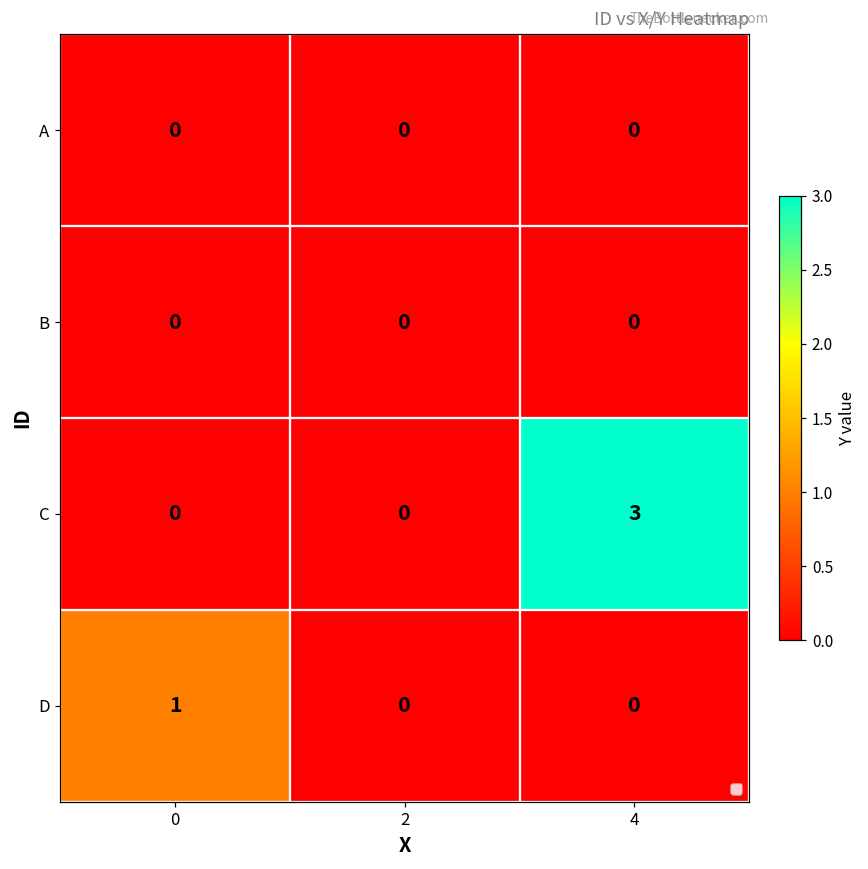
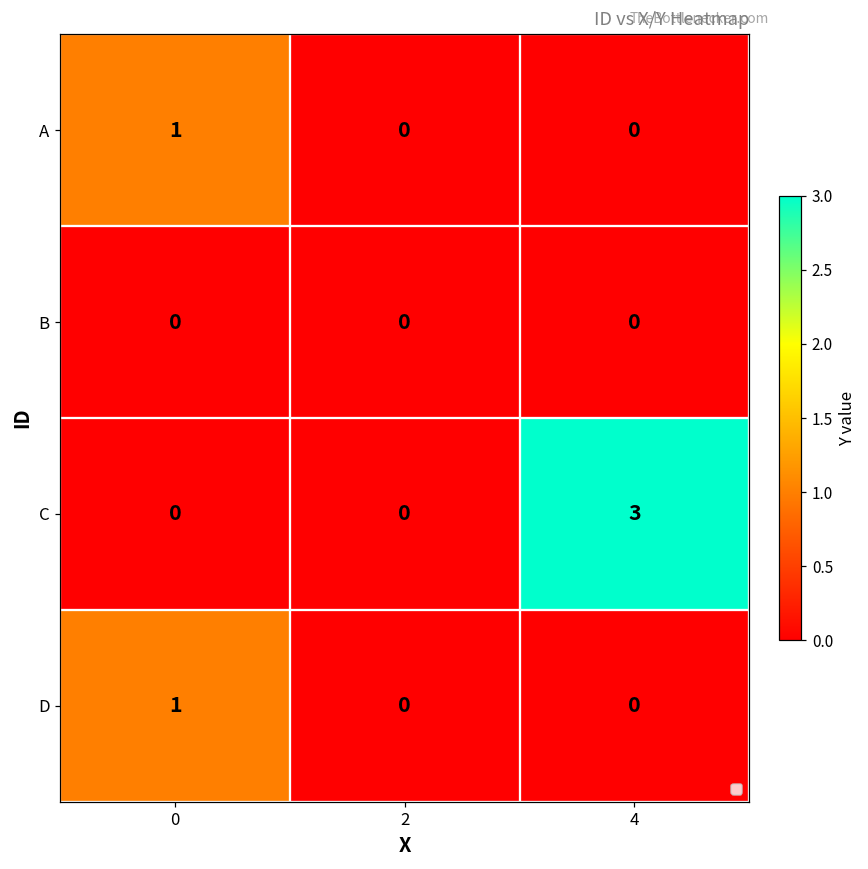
  {
    "A": {
-     "0": 0,
+     "0": 1,
      "2": 0,
      "4": 0
    },
    "B": {
      "0": 0,
      "2": 0,
      "4": 0
    },
    "C": {
      "0": 0,
      "2": 0,
      "4": 3
    },
    "D": {
      "0": 1,
      "2": 0,
      "4": 0
    }
  }
